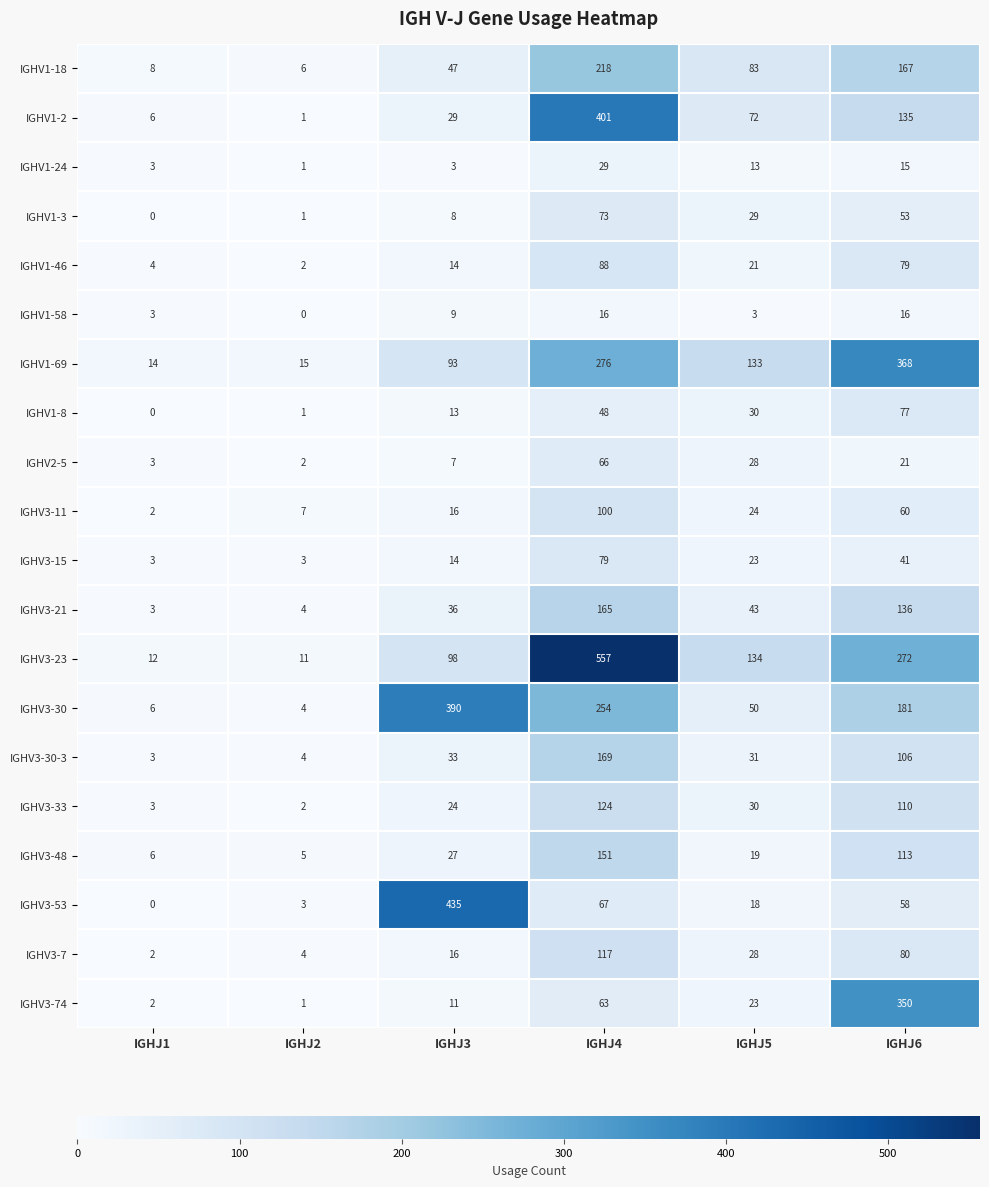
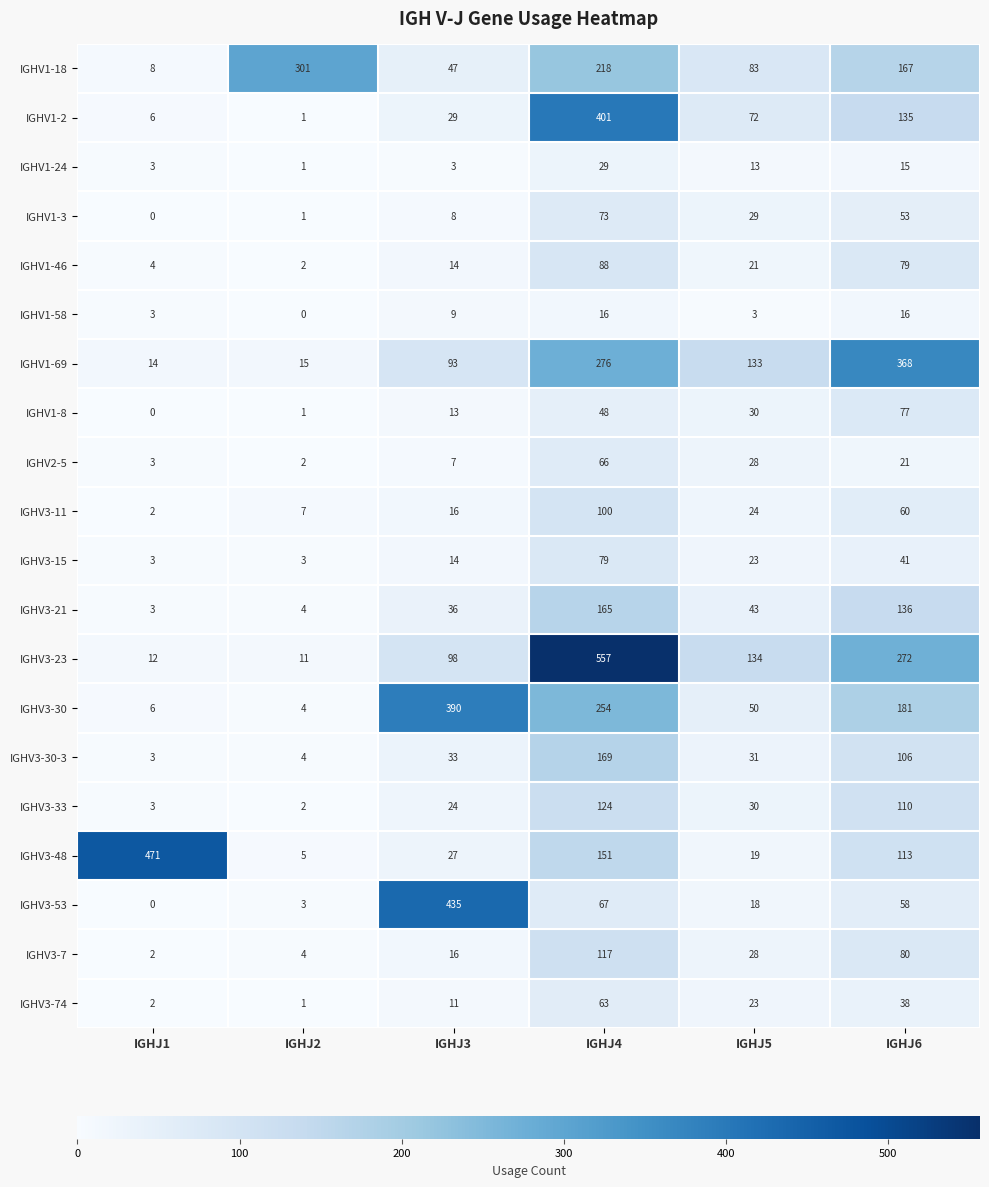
  {
    "IGHV1-18": {
      "IGHJ1": 8,
-     "IGHJ2": 6,
+     "IGHJ2": 301,
      "IGHJ3": 47,
      "IGHJ4": 218,
      "IGHJ5": 83,
      "IGHJ6": 167
    },
    "IGHV1-2": {
      "IGHJ1": 6,
      "IGHJ2": 1,
      "IGHJ3": 29,
      "IGHJ4": 401,
      "IGHJ5": 72,
      "IGHJ6": 135
    },
    "IGHV1-24": {
      "IGHJ1": 3,
      "IGHJ2": 1,
      "IGHJ3": 3,
      "IGHJ4": 29,
      "IGHJ5": 13,
      "IGHJ6": 15
    },
    "IGHV1-3": {
      "IGHJ1": 0,
      "IGHJ2": 1,
      "IGHJ3": 8,
      "IGHJ4": 73,
      "IGHJ5": 29,
      "IGHJ6": 53
    },
    "IGHV1-46": {
      "IGHJ1": 4,
      "IGHJ2": 2,
      "IGHJ3": 14,
      "IGHJ4": 88,
      "IGHJ5": 21,
      "IGHJ6": 79
    },
    "IGHV1-58": {
      "IGHJ1": 3,
      "IGHJ2": 0,
      "IGHJ3": 9,
      "IGHJ4": 16,
      "IGHJ5": 3,
      "IGHJ6": 16
    },
    "IGHV1-69": {
      "IGHJ1": 14,
      "IGHJ2": 15,
      "IGHJ3": 93,
      "IGHJ4": 276,
      "IGHJ5": 133,
      "IGHJ6": 368
    },
    "IGHV1-8": {
      "IGHJ1": 0,
      "IGHJ2": 1,
      "IGHJ3": 13,
      "IGHJ4": 48,
      "IGHJ5": 30,
      "IGHJ6": 77
    },
    "IGHV2-5": {
      "IGHJ1": 3,
      "IGHJ2": 2,
      "IGHJ3": 7,
      "IGHJ4": 66,
      "IGHJ5": 28,
      "IGHJ6": 21
    },
    "IGHV3-11": {
      "IGHJ1": 2,
      "IGHJ2": 7,
      "IGHJ3": 16,
      "IGHJ4": 100,
      "IGHJ5": 24,
      "IGHJ6": 60
    },
    "IGHV3-15": {
      "IGHJ1": 3,
      "IGHJ2": 3,
      "IGHJ3": 14,
      "IGHJ4": 79,
      "IGHJ5": 23,
      "IGHJ6": 41
    },
    "IGHV3-21": {
      "IGHJ1": 3,
      "IGHJ2": 4,
      "IGHJ3": 36,
      "IGHJ4": 165,
      "IGHJ5": 43,
      "IGHJ6": 136
    },
    "IGHV3-23": {
      "IGHJ1": 12,
      "IGHJ2": 11,
      "IGHJ3": 98,
      "IGHJ4": 557,
      "IGHJ5": 134,
      "IGHJ6": 272
    },
    "IGHV3-30": {
      "IGHJ1": 6,
      "IGHJ2": 4,
      "IGHJ3": 390,
      "IGHJ4": 254,
      "IGHJ5": 50,
      "IGHJ6": 181
    },
    "IGHV3-30-3": {
      "IGHJ1": 3,
      "IGHJ2": 4,
      "IGHJ3": 33,
      "IGHJ4": 169,
      "IGHJ5": 31,
      "IGHJ6": 106
    },
    "IGHV3-33": {
      "IGHJ1": 3,
      "IGHJ2": 2,
      "IGHJ3": 24,
      "IGHJ4": 124,
      "IGHJ5": 30,
      "IGHJ6": 110
    },
    "IGHV3-48": {
-     "IGHJ1": 6,
+     "IGHJ1": 471,
      "IGHJ2": 5,
      "IGHJ3": 27,
      "IGHJ4": 151,
      "IGHJ5": 19,
      "IGHJ6": 113
    },
    "IGHV3-53": {
      "IGHJ1": 0,
      "IGHJ2": 3,
      "IGHJ3": 435,
      "IGHJ4": 67,
      "IGHJ5": 18,
      "IGHJ6": 58
    },
    "IGHV3-7": {
      "IGHJ1": 2,
      "IGHJ2": 4,
      "IGHJ3": 16,
      "IGHJ4": 117,
      "IGHJ5": 28,
      "IGHJ6": 80
    },
    "IGHV3-74": {
      "IGHJ1": 2,
      "IGHJ2": 1,
      "IGHJ3": 11,
      "IGHJ4": 63,
      "IGHJ5": 23,
-     "IGHJ6": 350
+     "IGHJ6": 38
    }
  }
